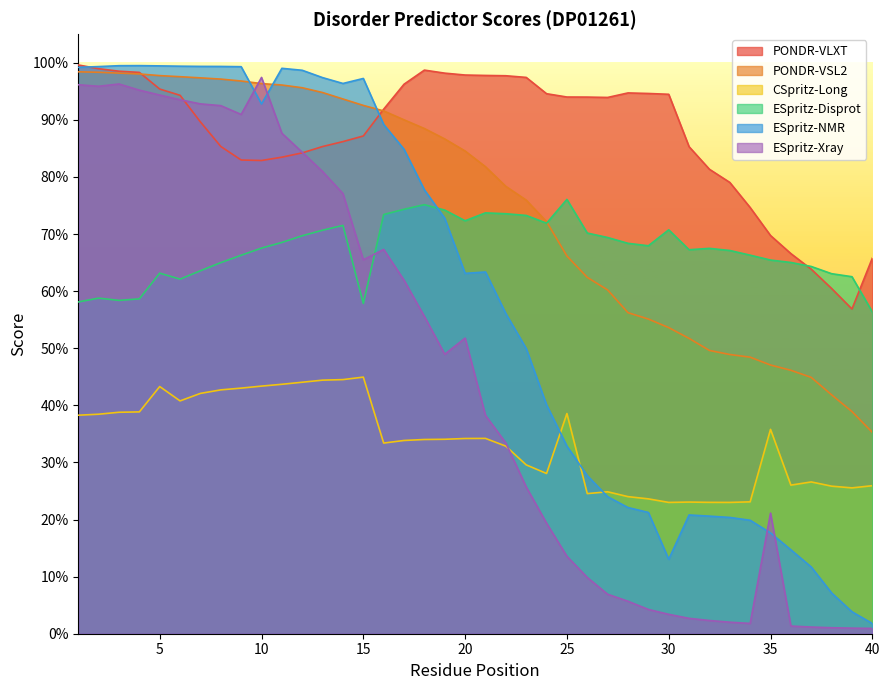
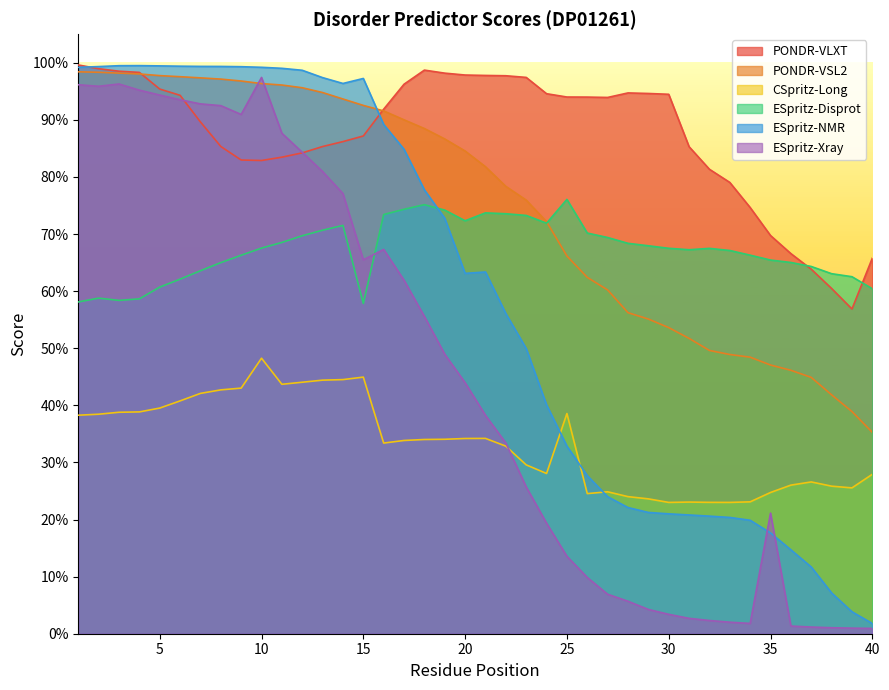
  {
    "CSpritz-Long": {
-     "5": "43%",
-     "10": "43%",
+     "5": "40%",
+     "10": "48%",
      "15": "45%",
      "20": "34%",
      "25": "39%",
      "30": "23%",
-     "35": "36%",
-     "40": "26%"
+     "35": "25%",
+     "40": "28%"
    },
    "ESpritz-Disprot": {
-     "5": "63%",
+     "5": "61%",
      "10": "68%",
      "15": "58%",
      "20": "72%",
      "25": "76%",
-     "30": "71%",
+     "30": "68%",
      "35": "65%",
-     "40": "56%"
+     "40": "60%"
    },
    "ESpritz-NMR": {
      "5": "99%",
-     "10": "93%",
+     "10": "99%",
      "15": "97%",
      "20": "63%",
      "25": "33%",
-     "30": "13%",
+     "30": "21%",
      "35": "18%",
      "40": "2%"
    },
    "ESpritz-Xray": {
      "5": "94%",
      "10": "97%",
      "15": "65%",
-     "20": "52%",
+     "20": "44%",
      "25": "14%",
      "30": "3%",
      "35": "21%",
      "40": "1%"
    }
  }
